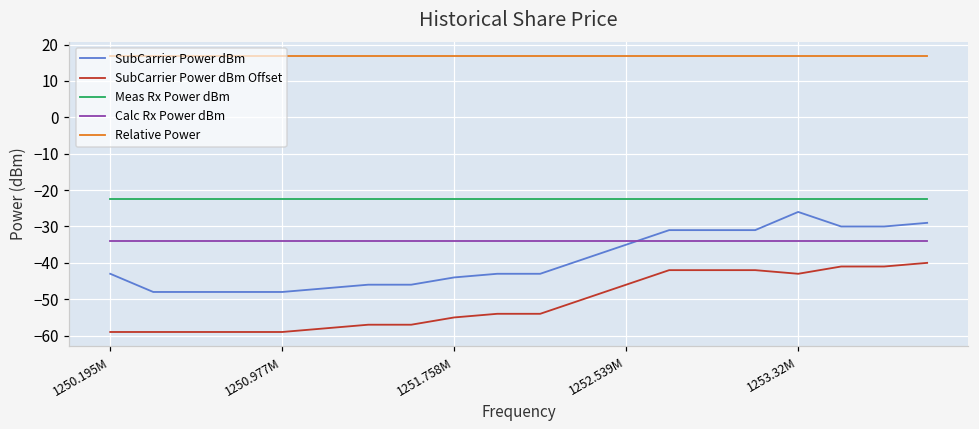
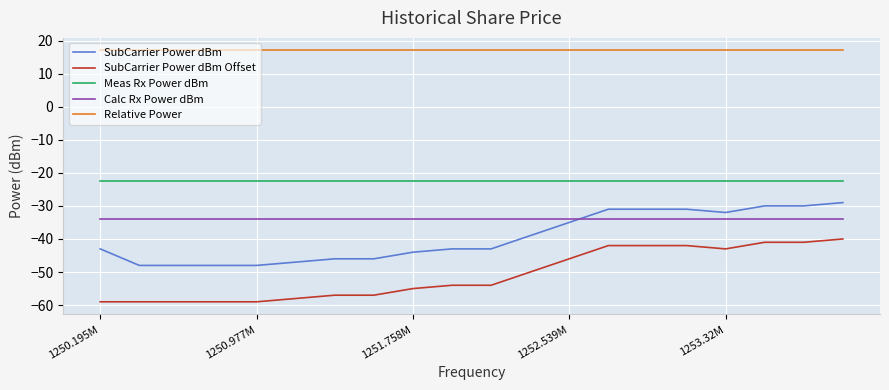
  {
    "SubCarrier Power dBm": {
      "1250.195M": -43,
      "1250.977M": -48,
      "1251.758M": -44,
      "1252.539M": -35,
-     "1253.32M": -26
+     "1253.32M": -32
    },
    "SubCarrier Power dBm Offset": {
      "1250.195M": -59,
      "1250.977M": -59,
      "1251.758M": -55,
      "1252.539M": -46,
      "1253.32M": -43
    },
    "Meas Rx Power dBm": {
      "1250.195M": -22,
      "1250.977M": -22,
      "1251.758M": -22,
      "1252.539M": -22,
      "1253.32M": -22
    },
    "Calc Rx Power dBm": {
      "1250.195M": -34,
      "1250.977M": -34,
      "1251.758M": -34,
      "1252.539M": -34,
      "1253.32M": -34
    },
    "Relative Power": {
      "1251.758M": 17,
      "1252.539M": 17,
      "1253.32M": 17
    }
  }
